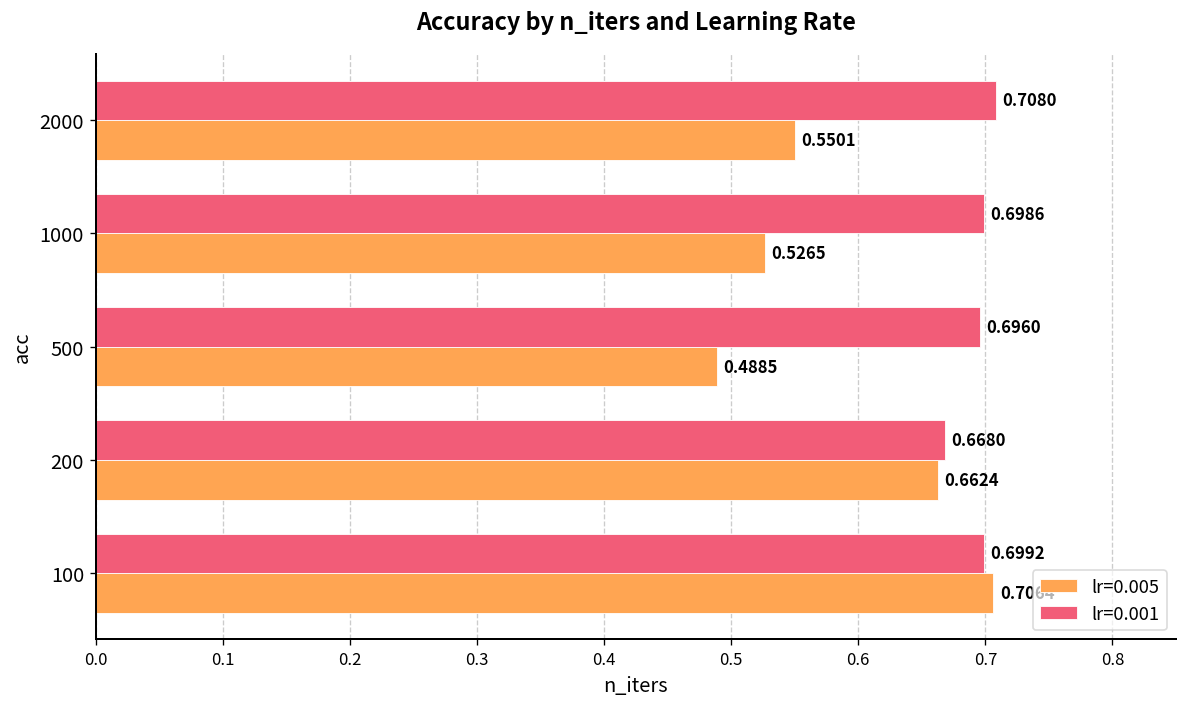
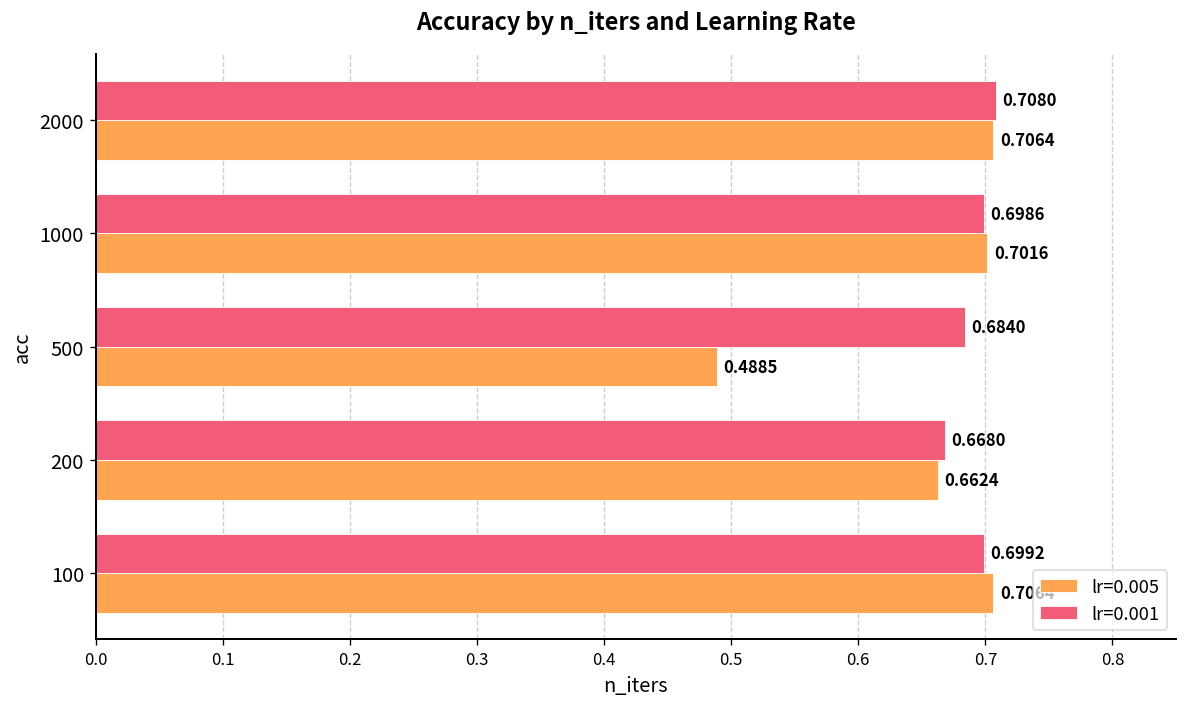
  {
    "lr=0.005": {
-     "2000": 0.5501,
-     "1000": 0.5265,
+     "2000": 0.7064,
+     "1000": 0.7016,
      "500": 0.4885,
      "200": 0.6624
    },
    "lr=0.001": {
      "2000": 0.7080,
      "1000": 0.6986,
-     "500": 0.6960,
+     "500": 0.6840,
      "200": 0.6680,
      "100": 0.6992
    }
  }
